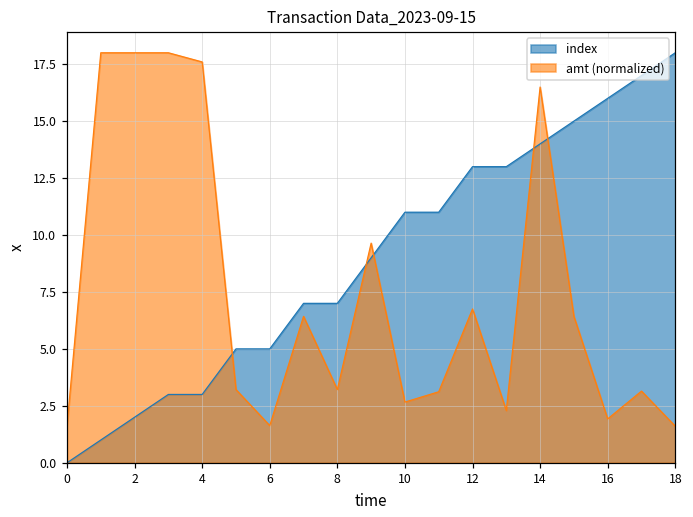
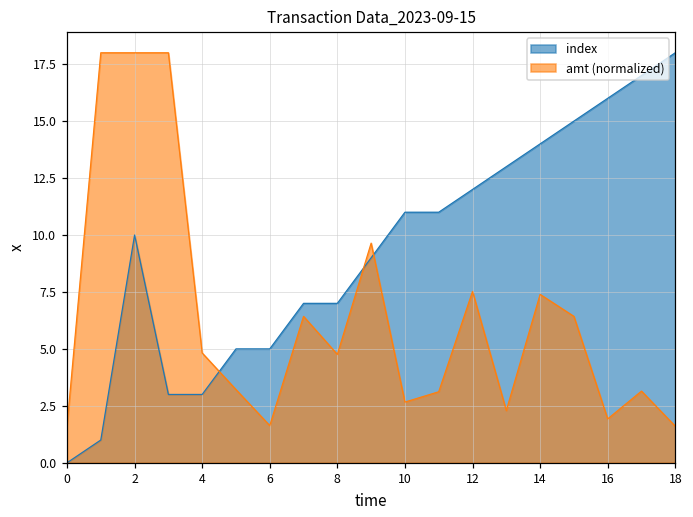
  {
    "index": {
      "0": 0,
-     "2": 2,
+     "2": 10,
      "4": 3,
      "6": 5,
      "8": 7,
      "10": 11,
-     "12": 13,
+     "12": 12,
      "14": 14,
      "16": 16,
      "18": 18
    },
    "amt (normalized)": {
      "0": 1.6,
      "2": 18.0,
-     "4": 17.6,
+     "4": 4.8,
      "6": 1.6,
-     "8": 3.2,
+     "8": 4.8,
      "10": 2.7,
-     "12": 6.8,
-     "14": 16.5,
+     "12": 7.5,
+     "14": 7.4,
      "16": 1.9,
      "18": 1.6
    }
  }
